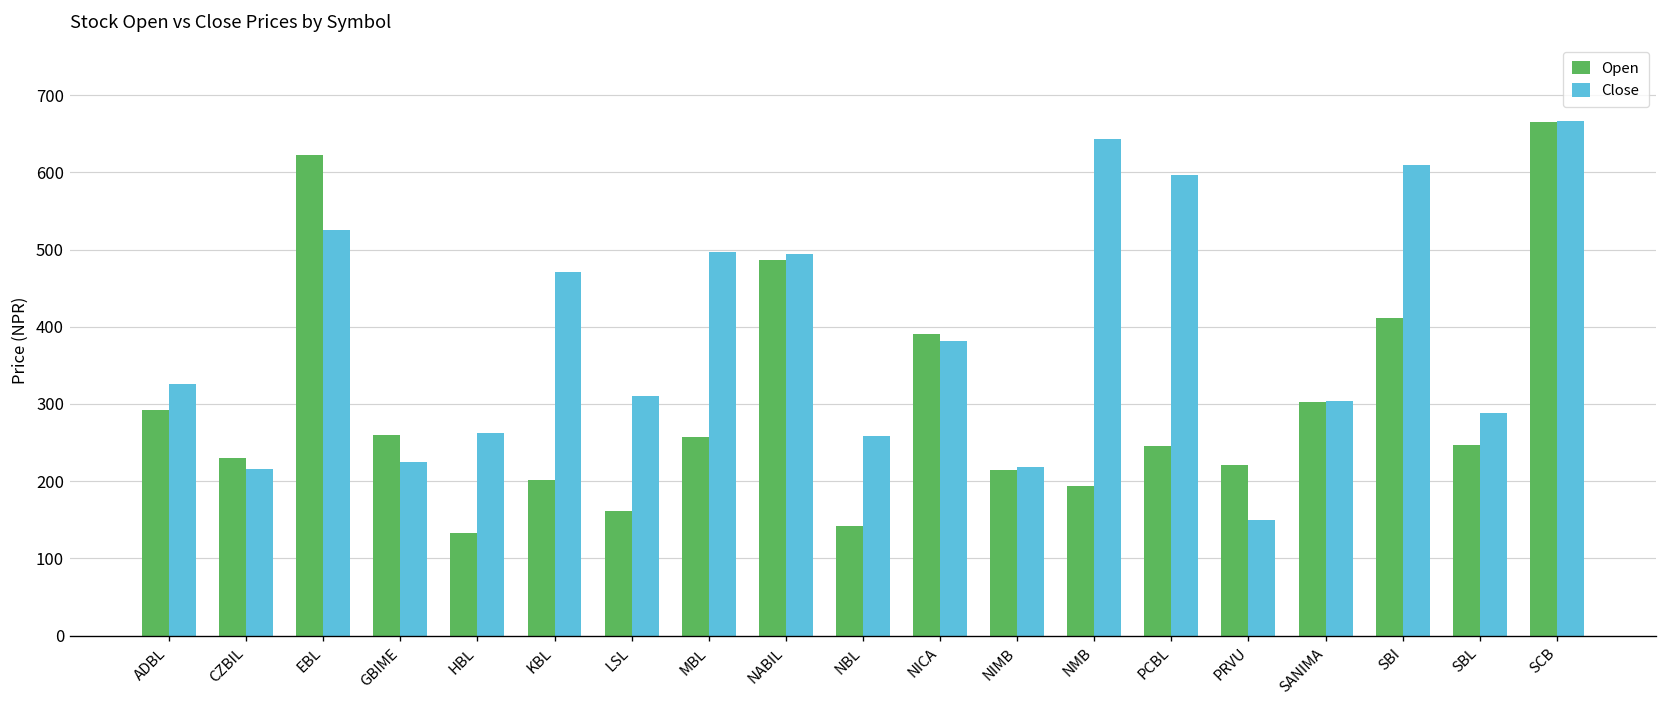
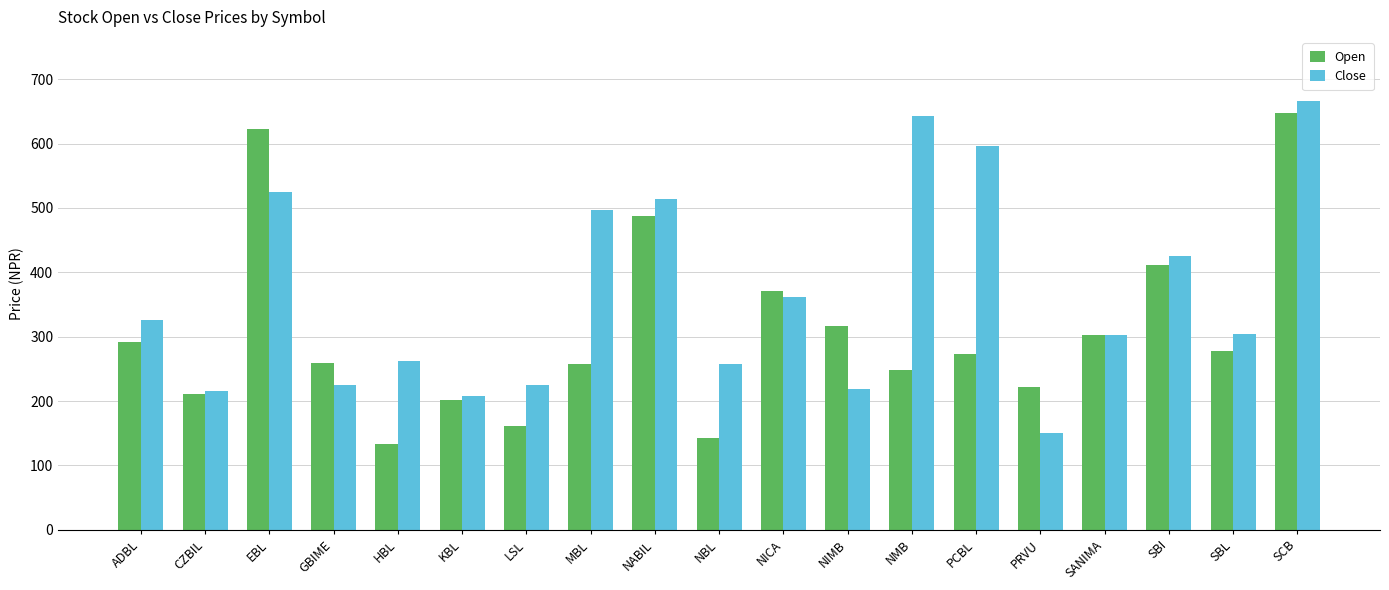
  {
    "Open": {
      "ADBL": 290,
-     "CZBIL": 230,
+     "CZBIL": 210,
      "EBL": 620,
      "GBIME": 260,
      "HBL": 130,
      "KBL": 200,
      "LSL": 160,
      "MBL": 260,
      "NABIL": 490,
      "NBL": 140,
-     "NICA": 390,
-     "NIMB": 210,
-     "NMB": 190,
-     "PCBL": 250,
+     "NICA": 370,
+     "NIMB": 320,
+     "NMB": 250,
+     "PCBL": 270,
      "PRVU": 220,
      "SANIMA": 300,
      "SBI": 410,
-     "SBL": 250,
-     "SCB": 670
+     "SBL": 280,
+     "SCB": 650
    },
    "Close": {
      "ADBL": 330,
      "CZBIL": 220,
      "EBL": 530,
      "GBIME": 220,
      "HBL": 260,
-     "KBL": 470,
-     "LSL": 310,
+     "KBL": 210,
+     "LSL": 230,
      "MBL": 500,
-     "NABIL": 490,
+     "NABIL": 510,
      "NBL": 260,
-     "NICA": 380,
+     "NICA": 360,
      "NIMB": 220,
      "NMB": 640,
      "PCBL": 600,
      "PRVU": 150,
      "SANIMA": 300,
-     "SBI": 610,
-     "SBL": 290,
+     "SBI": 420,
+     "SBL": 300,
      "SCB": 670
    }
  }
